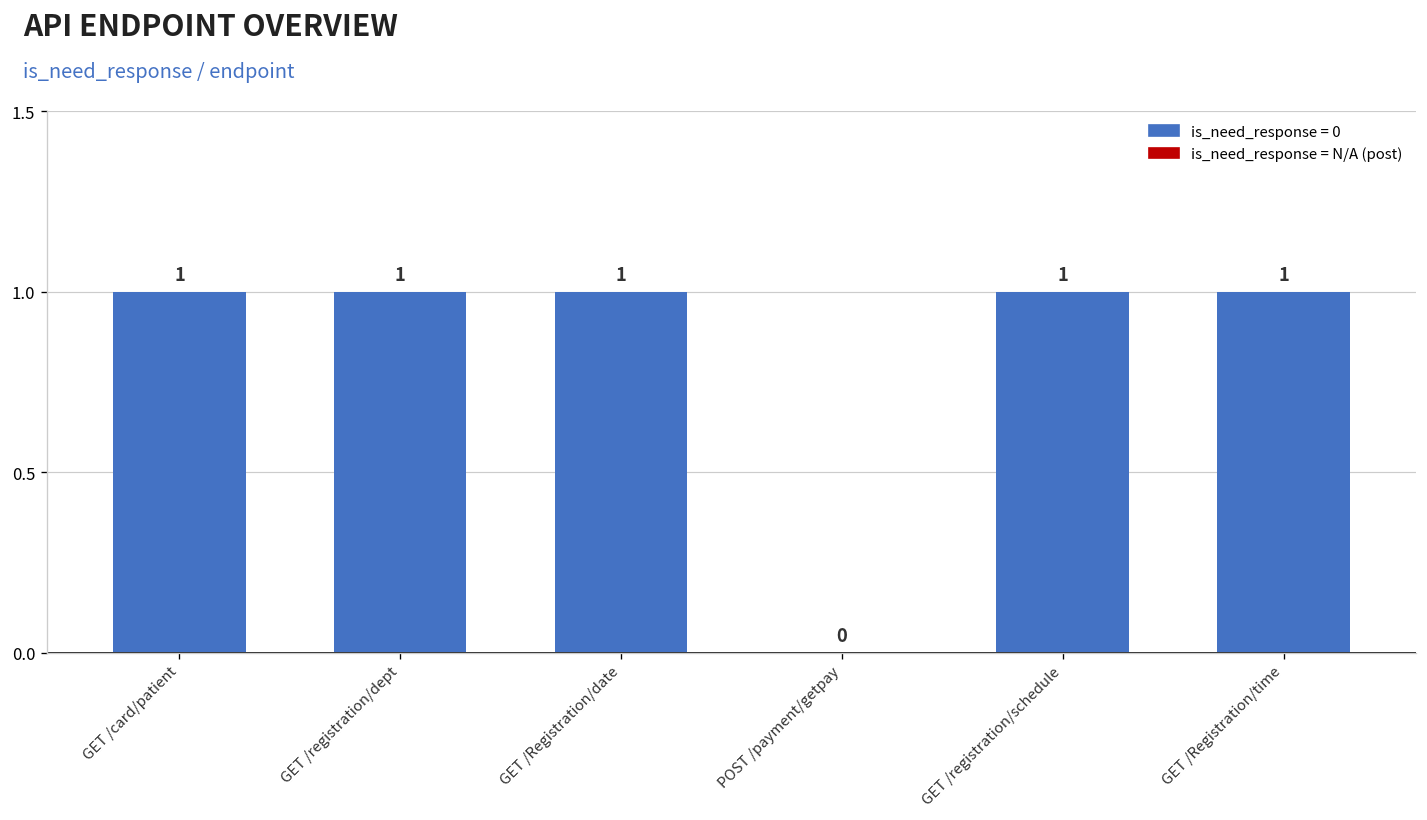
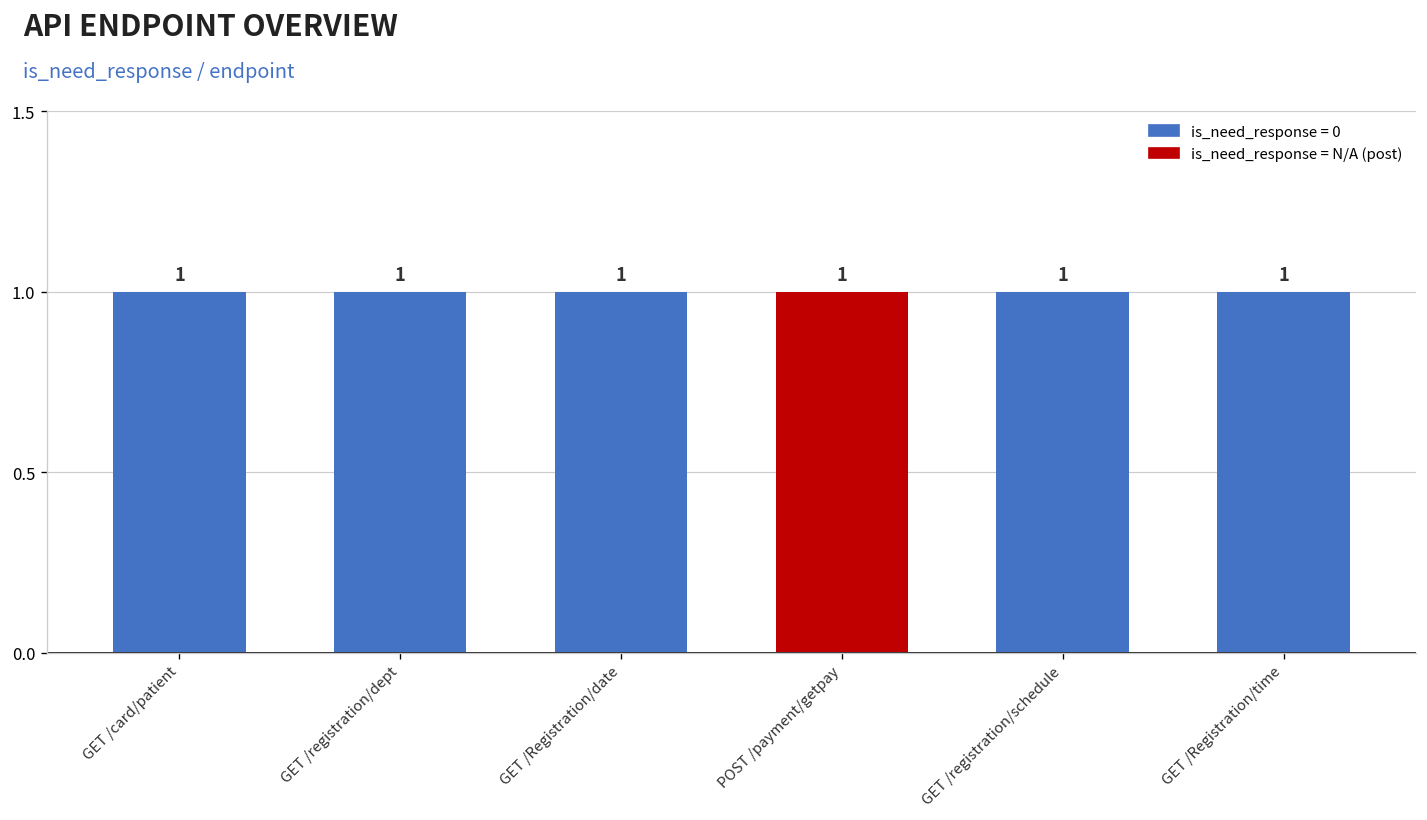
  {
    "GET /card/patient": 1,
    "GET /registration/dept": 1,
    "GET /Registration/date": 1,
-   "POST /payment/getpay": 0,
+   "POST /payment/getpay": 1,
    "GET /registration/schedule": 1,
    "GET /Registration/time": 1
  }
